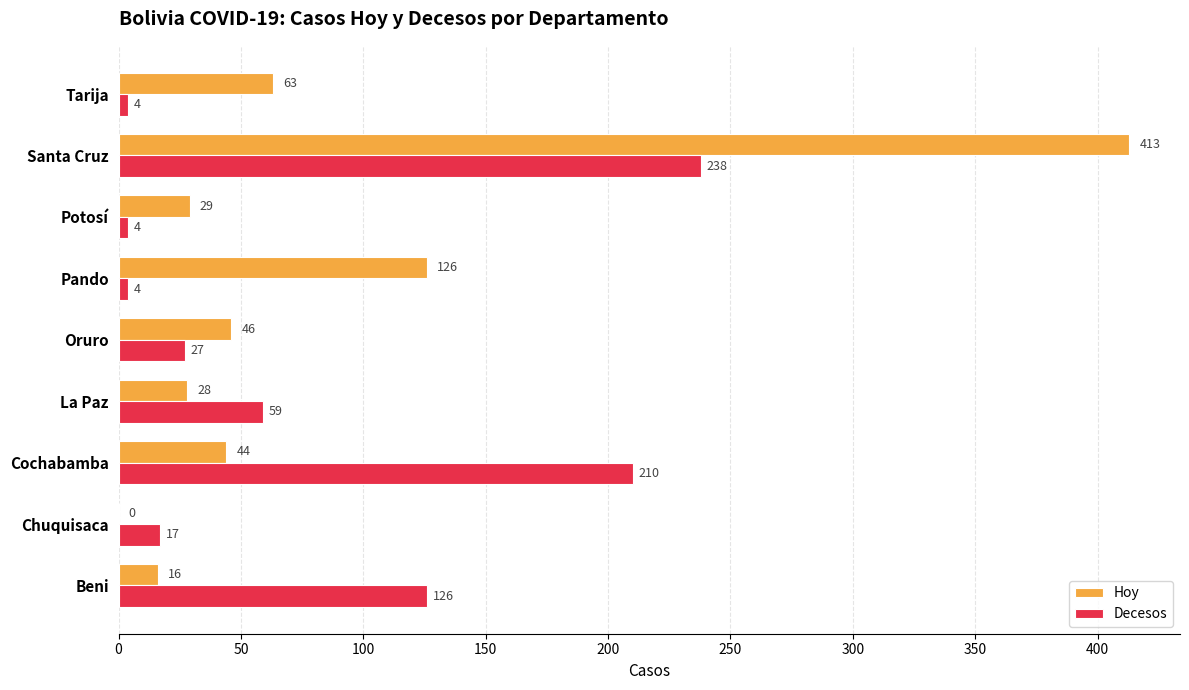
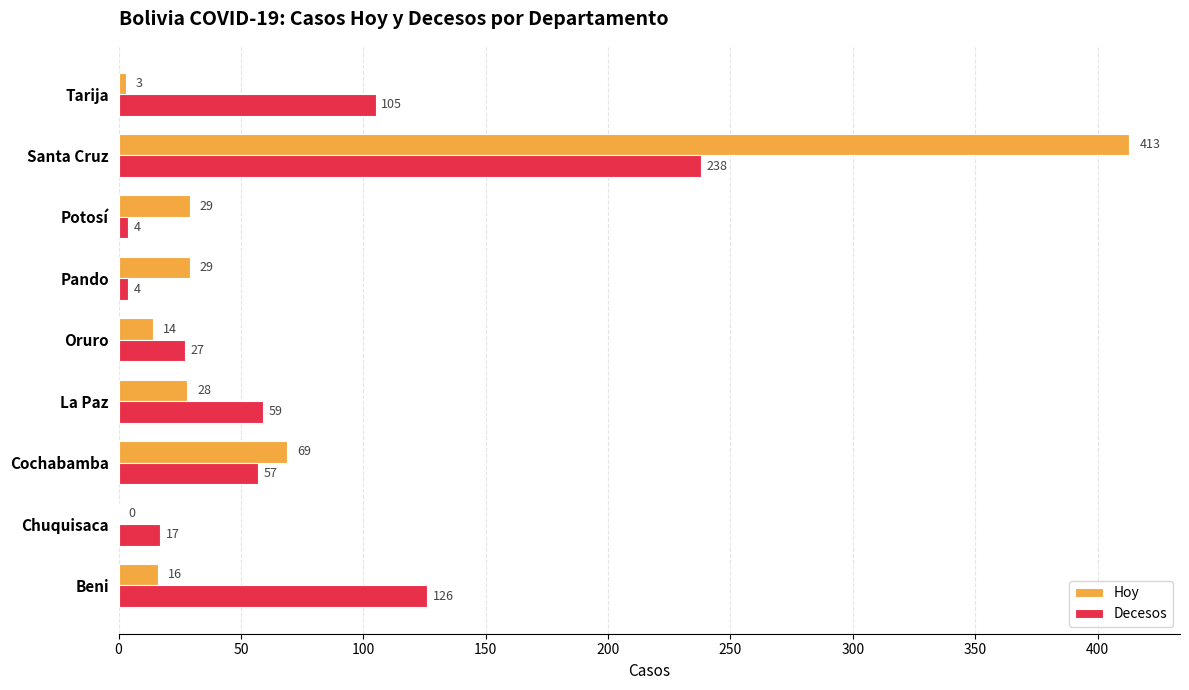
  {
    "Hoy": {
-     "Tarija": 63,
+     "Tarija": 3,
      "Santa Cruz": 413,
      "Potosí": 29,
-     "Pando": 126,
-     "Oruro": 46,
+     "Pando": 29,
+     "Oruro": 14,
      "La Paz": 28,
-     "Cochabamba": 44,
+     "Cochabamba": 69,
      "Chuquisaca": 0,
      "Beni": 16
    },
    "Decesos": {
-     "Tarija": 4,
+     "Tarija": 105,
      "Santa Cruz": 238,
      "Potosí": 4,
      "Pando": 4,
      "Oruro": 27,
      "La Paz": 59,
-     "Cochabamba": 210,
+     "Cochabamba": 57,
      "Chuquisaca": 17,
      "Beni": 126
    }
  }
